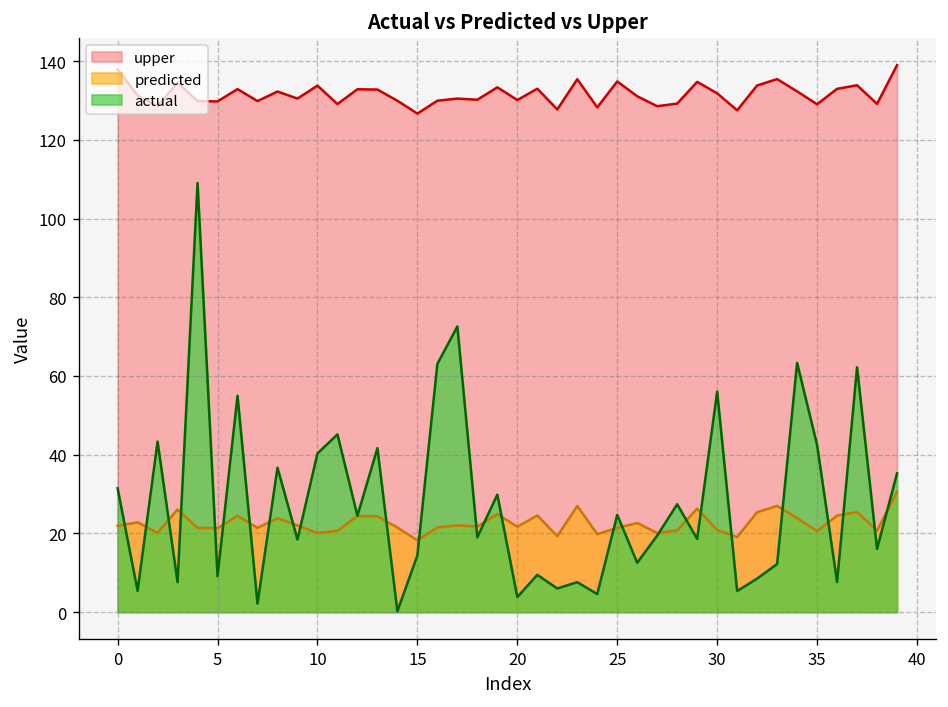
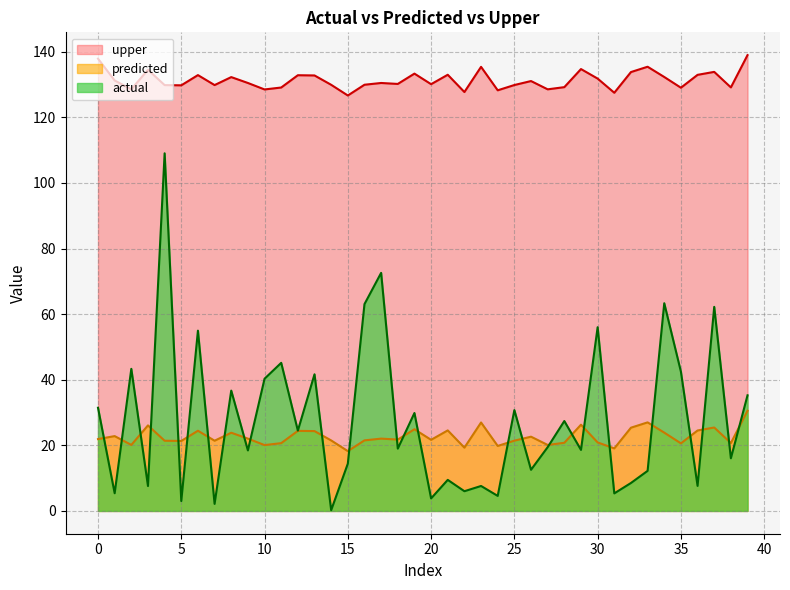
  {
    "upper": {
      "5": 130,
-     "10": 134,
+     "10": 128,
      "15": 127,
      "20": 130,
-     "25": 135,
+     "25": 130,
      "30": 132,
      "35": 129
    },
    "predicted": {
      "0": 22,
      "5": 21,
      "10": 20,
      "15": 18,
      "20": 22,
      "25": 21,
      "30": 21,
      "35": 21
    },
    "actual": {
      "0": 31,
-     "5": 9,
+     "5": 3,
      "10": 40,
      "15": 14,
      "20": 4,
-     "25": 25,
+     "25": 31,
      "30": 56,
      "35": 42
    }
  }
